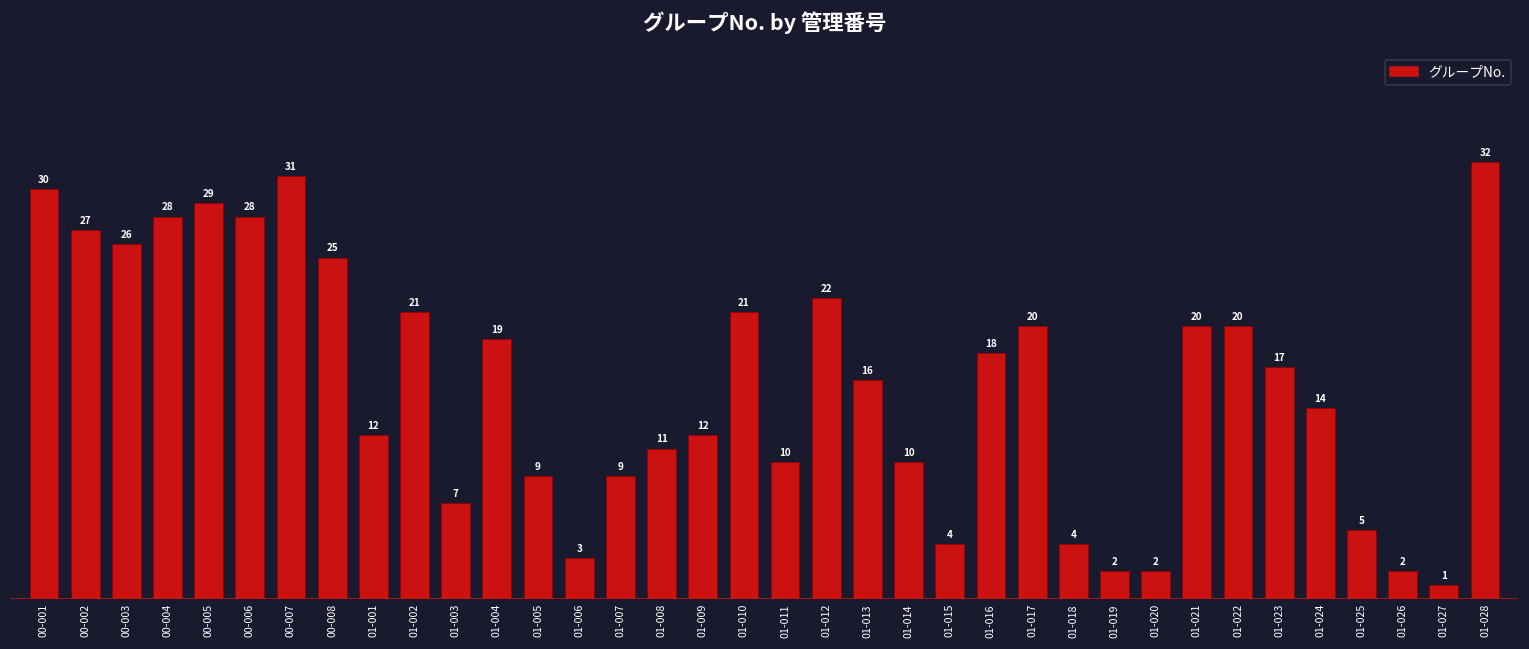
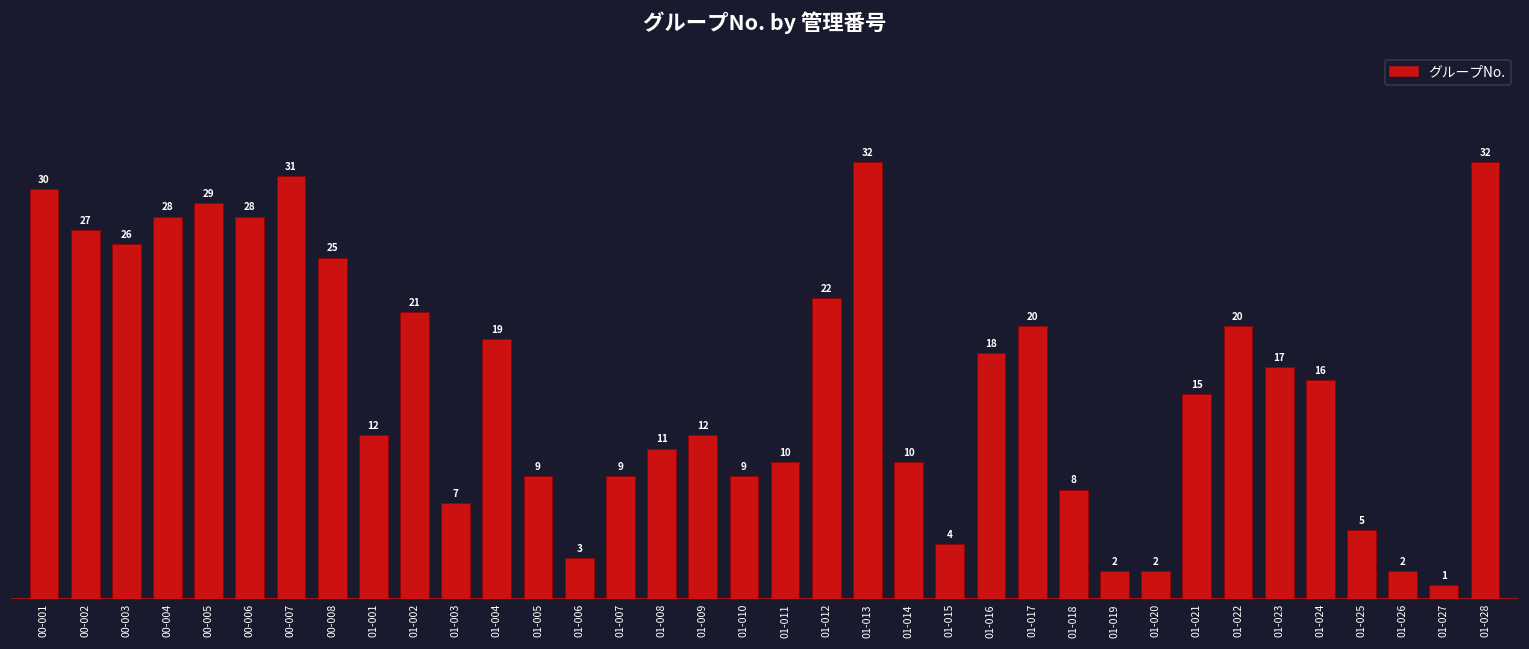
  {
    "00-001": 30,
    "00-002": 27,
    "00-003": 26,
    "00-004": 28,
    "00-005": 29,
    "00-006": 28,
    "00-007": 31,
    "00-008": 25,
    "01-001": 12,
    "01-002": 21,
    "01-003": 7,
    "01-004": 19,
    "01-005": 9,
    "01-006": 3,
    "01-007": 9,
    "01-008": 11,
    "01-009": 12,
-   "01-010": 21,
+   "01-010": 9,
    "01-011": 10,
    "01-012": 22,
-   "01-013": 16,
+   "01-013": 32,
    "01-014": 10,
    "01-015": 4,
    "01-016": 18,
    "01-017": 20,
-   "01-018": 4,
+   "01-018": 8,
    "01-019": 2,
    "01-020": 2,
-   "01-021": 20,
+   "01-021": 15,
    "01-022": 20,
    "01-023": 17,
-   "01-024": 14,
+   "01-024": 16,
    "01-025": 5,
    "01-026": 2,
    "01-027": 1,
    "01-028": 32
  }
